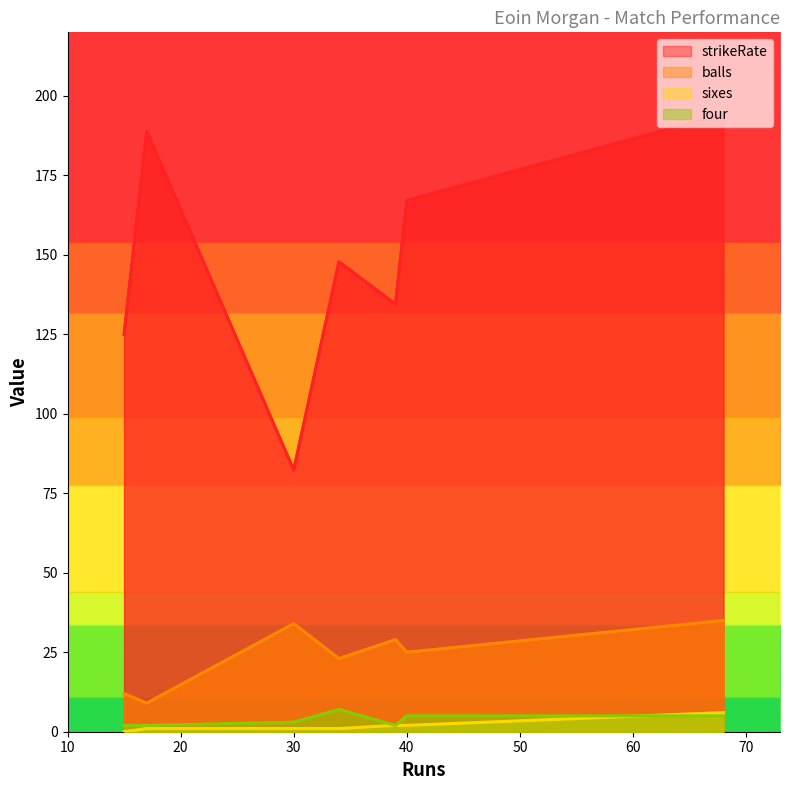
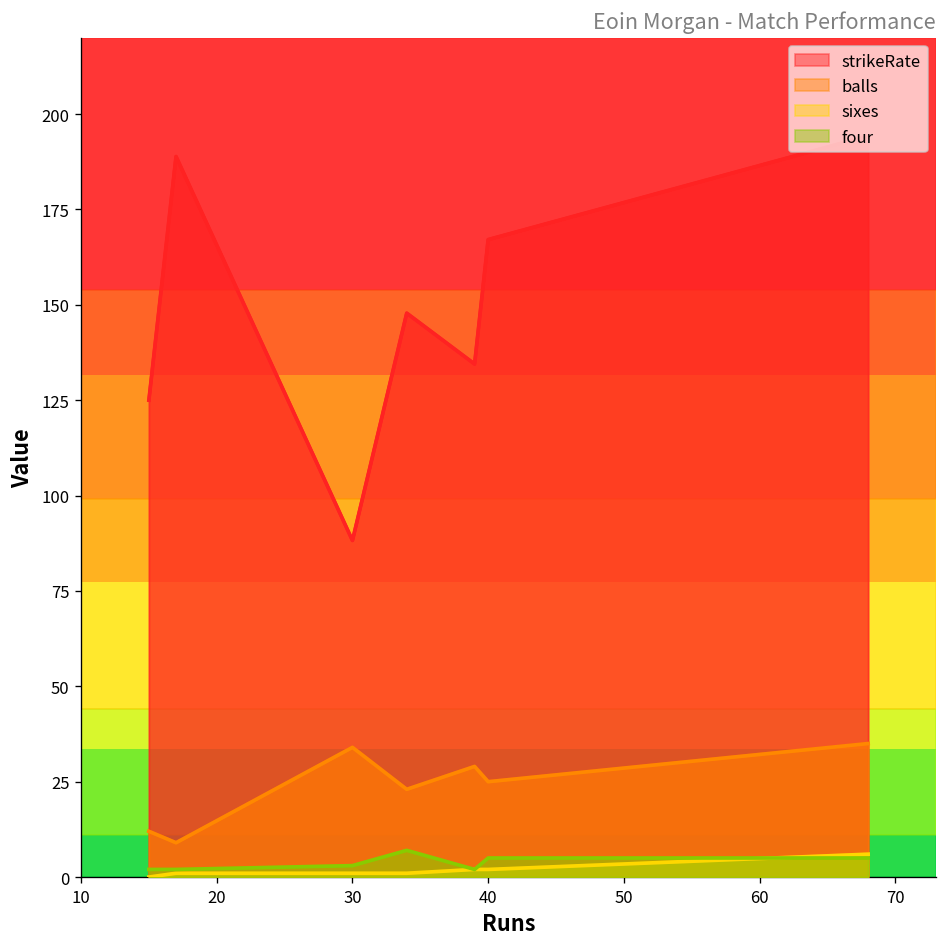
  {
    "strikeRate": {
-     "30": 82,
+     "30": 88,
      "40": 167
    }
  }
